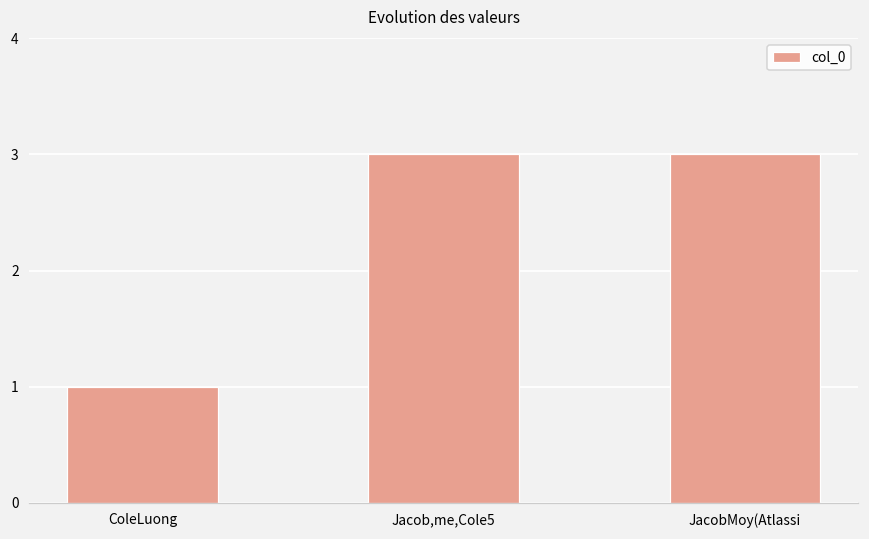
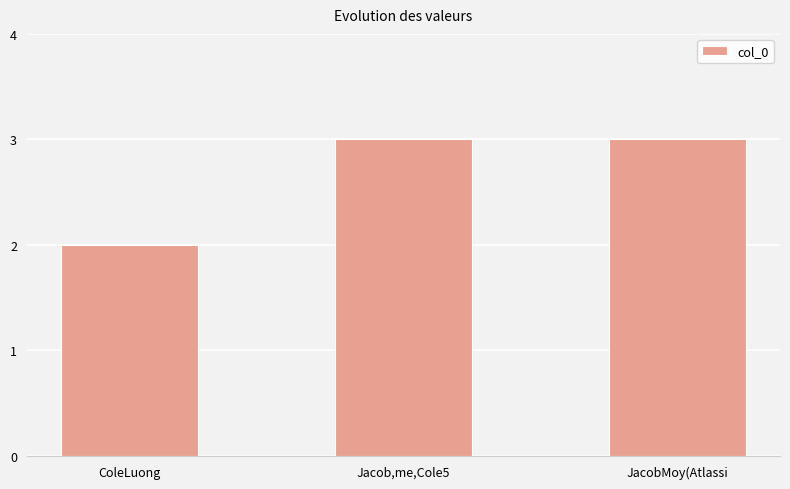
  {
-   "ColeLuong": 1,
+   "ColeLuong": 2,
    "Jacob,me,Cole5": 3,
    "JacobMoy(Atlassi": 3
  }
